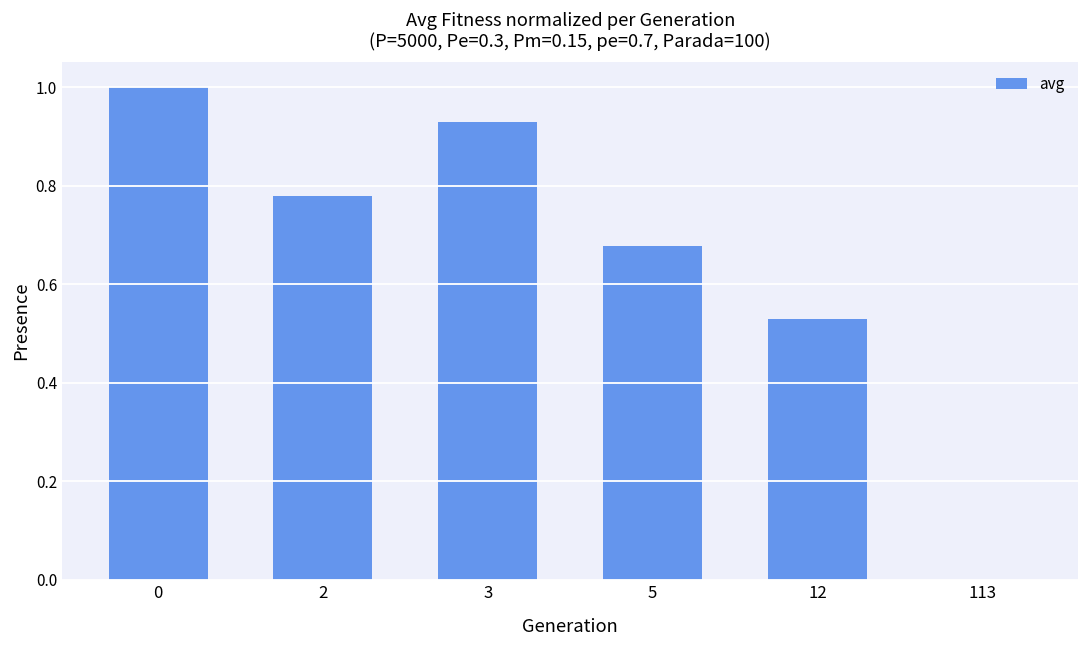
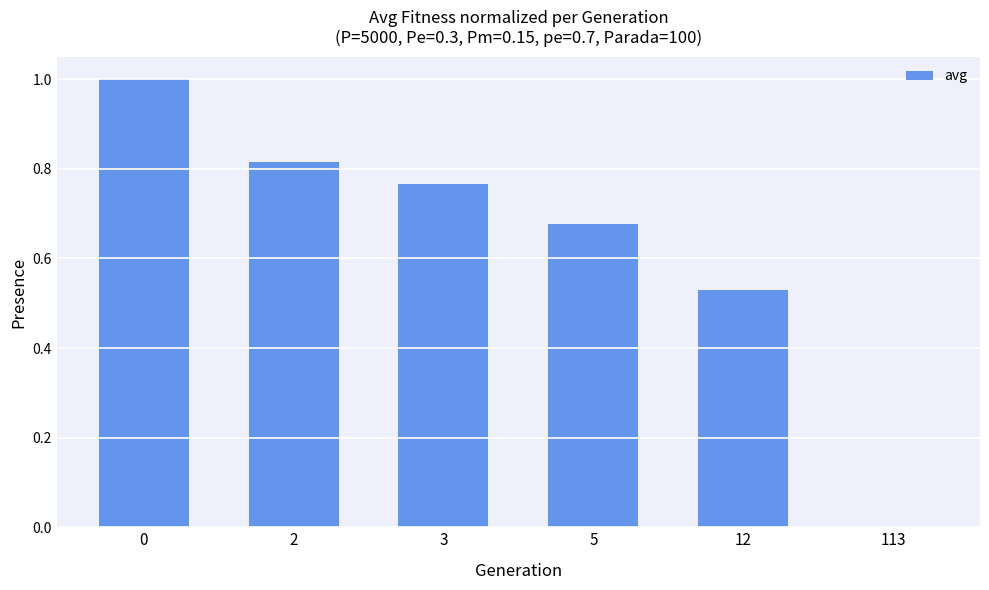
  {
    "0": 1.00,
-   "2": 0.78,
-   "3": 0.93,
+   "2": 0.81,
+   "3": 0.77,
    "5": 0.68,
    "12": 0.53,
    "113": 0.00
  }
